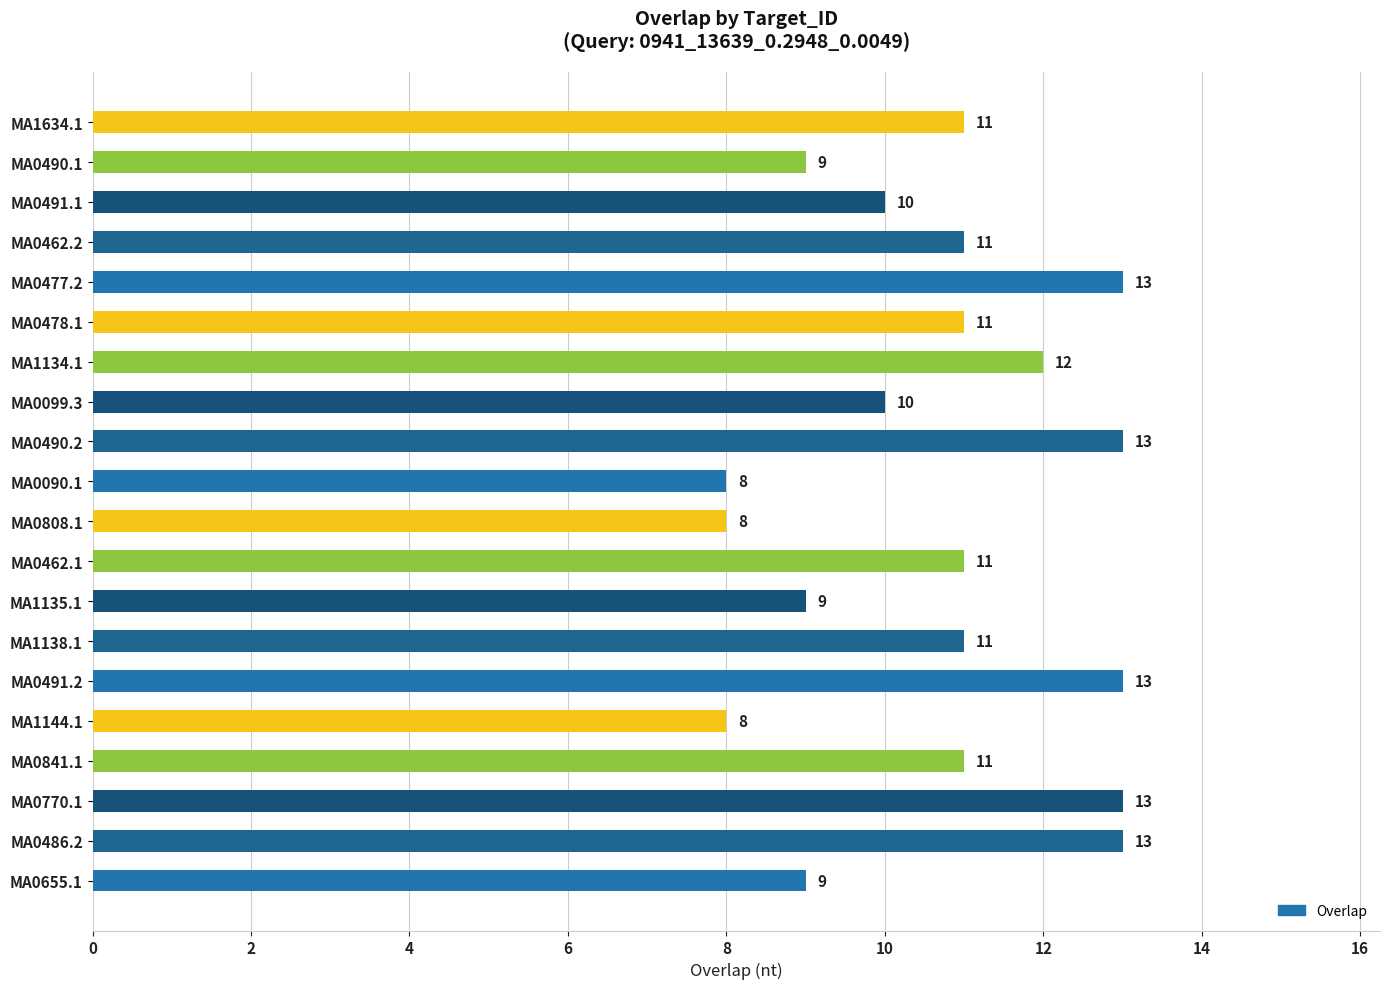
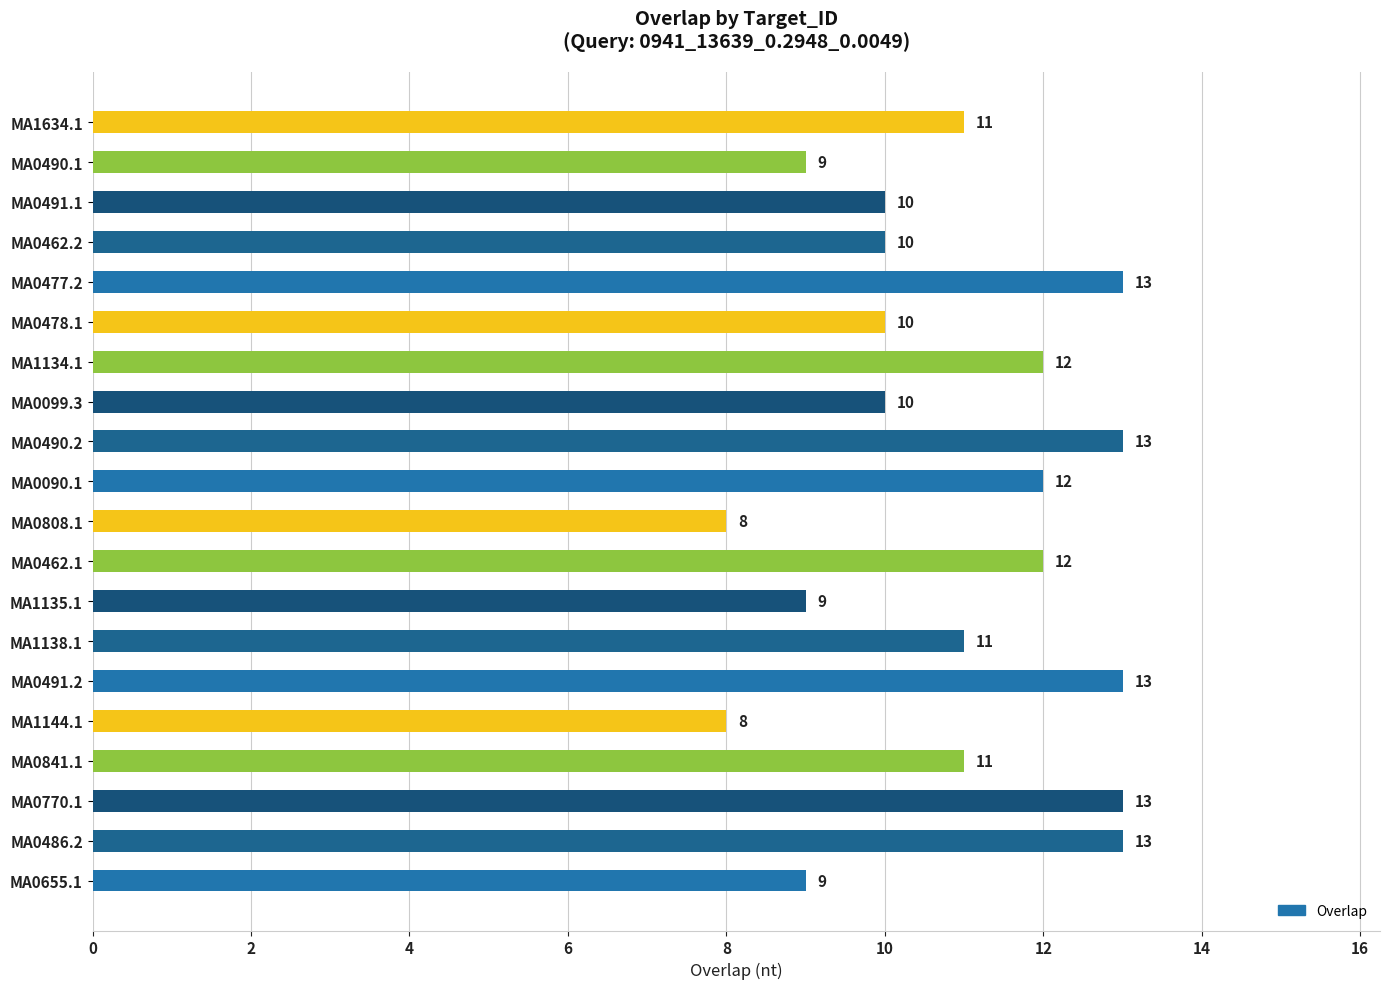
  {
    "MA1634.1": 11,
    "MA0490.1": 9,
    "MA0491.1": 10,
-   "MA0462.2": 11,
+   "MA0462.2": 10,
    "MA0477.2": 13,
-   "MA0478.1": 11,
+   "MA0478.1": 10,
    "MA1134.1": 12,
    "MA0099.3": 10,
    "MA0490.2": 13,
-   "MA0090.1": 8,
+   "MA0090.1": 12,
    "MA0808.1": 8,
-   "MA0462.1": 11,
+   "MA0462.1": 12,
    "MA1135.1": 9,
    "MA1138.1": 11,
    "MA0491.2": 13,
    "MA1144.1": 8,
    "MA0841.1": 11,
    "MA0770.1": 13,
    "MA0486.2": 13,
    "MA0655.1": 9
  }
